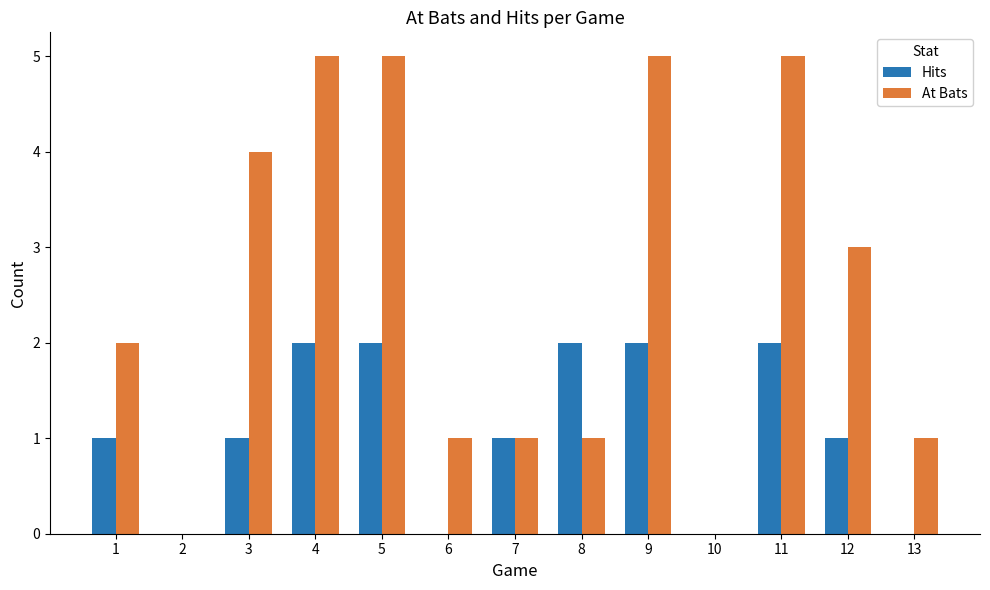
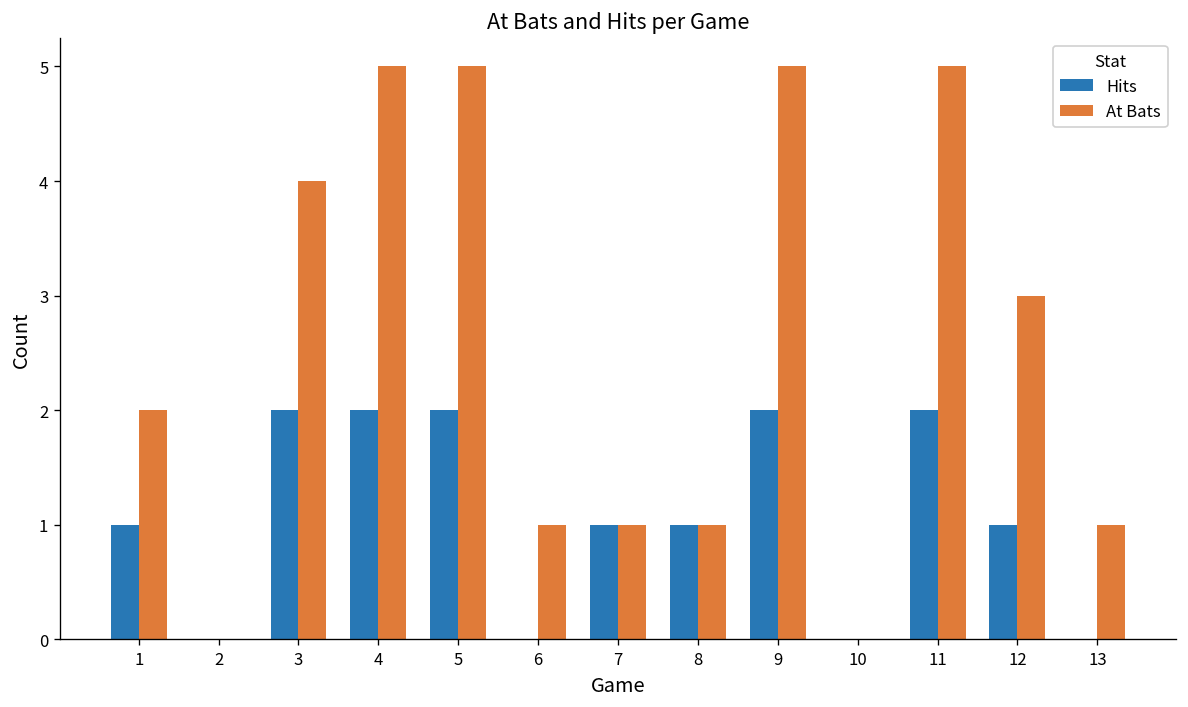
  {
    "Hits": {
      "1": 1,
      "2": 0,
-     "3": 1,
+     "3": 2,
      "4": 2,
      "5": 2,
      "6": 0,
      "7": 1,
-     "8": 2,
+     "8": 1,
      "9": 2,
      "10": 0,
      "11": 2,
      "12": 1,
      "13": 0
    },
    "At Bats": {
      "1": 2,
      "2": 0,
      "3": 4,
      "4": 5,
      "5": 5,
      "6": 1,
      "7": 1,
      "8": 1,
      "9": 5,
      "10": 0,
      "11": 5,
      "12": 3,
      "13": 1
    }
  }
